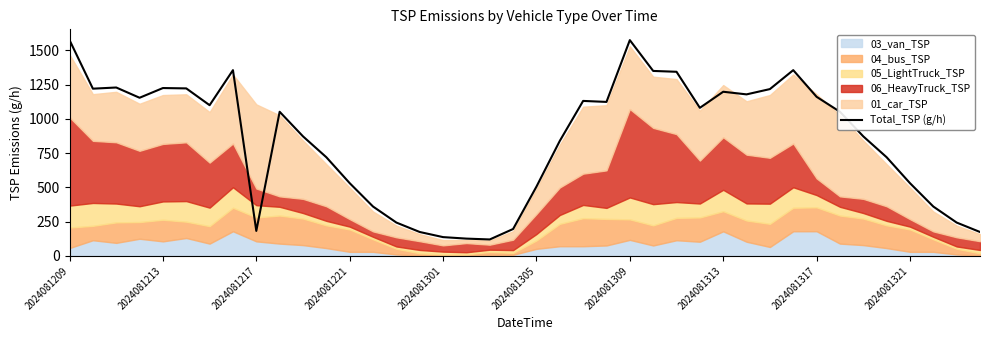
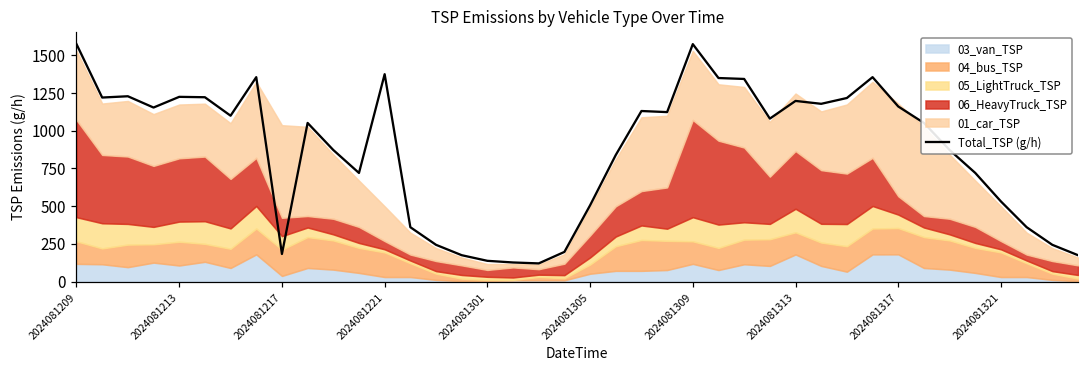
  {
    "03_van_TSP": {
-     "2024081209": 60,
+     "2024081209": 120,
      "2024081213": 110,
-     "2024081217": 110,
+     "2024081217": 40,
      "2024081221": 30,
      "2024081305": 50,
      "2024081309": 120,
      "2024081313": 180,
      "2024081317": 180,
      "2024081321": 30
    },
    "Total_TSP (g/h)": {
      "2024081209": 1570,
      "2024081213": 1230,
      "2024081217": 180,
-     "2024081221": 530,
+     "2024081221": 1380,
      "2024081301": 140,
      "2024081309": 1570,
      "2024081313": 1200,
      "2024081317": 1160,
      "2024081321": 530
    },
    "06_HeavyTruck_TSP": {
      "2024081209": 640,
      "2024081213": 420,
      "2024081217": 120,
      "2024081221": 50,
      "2024081301": 50,
      "2024081305": 150,
      "2024081309": 640,
      "2024081313": 380,
      "2024081317": 120,
      "2024081321": 50
    }
  }
